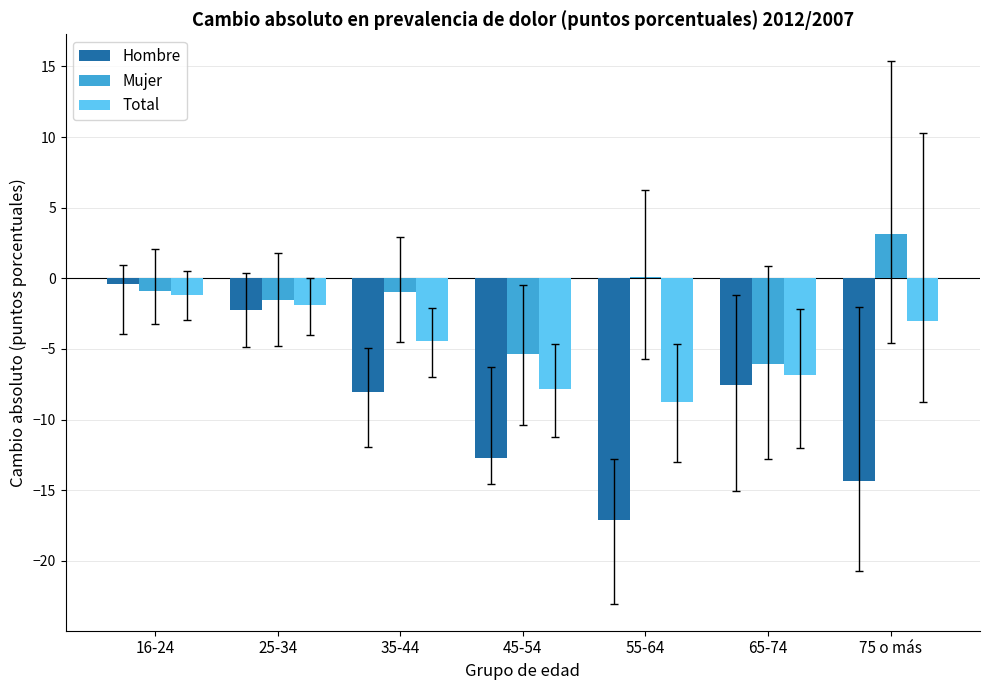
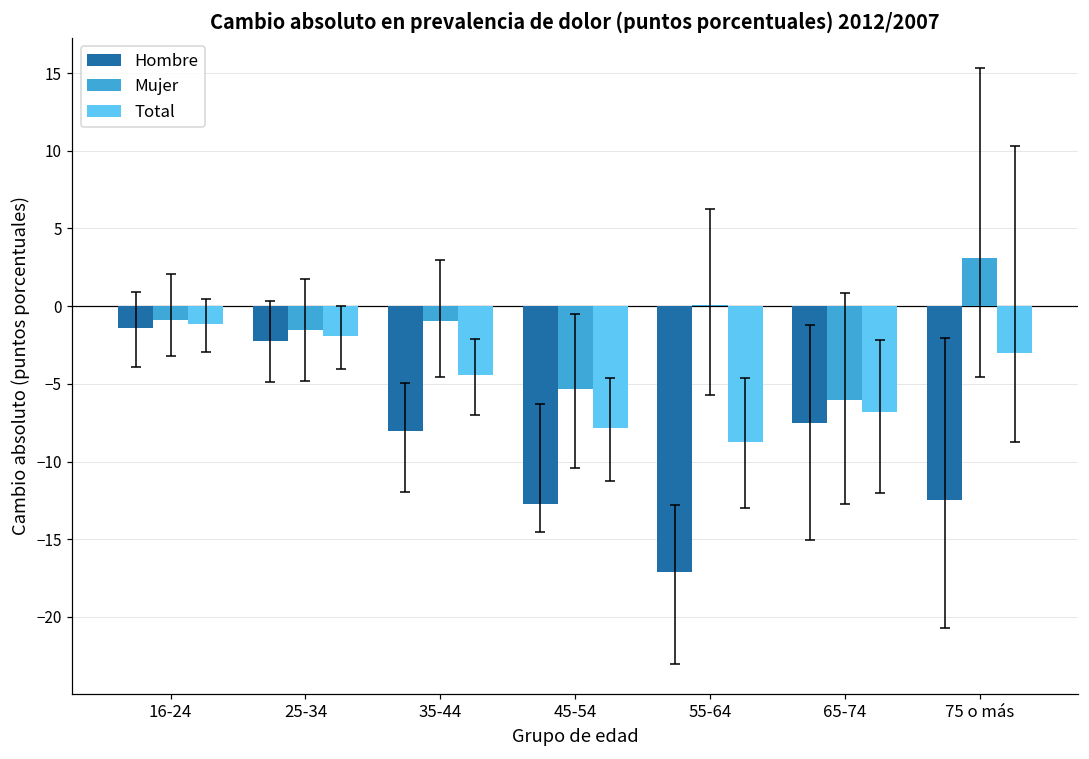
  {
    "Hombre": {
-     "16-24": -0.4,
+     "16-24": -1.4,
      "25-34": -2.3,
      "35-44": -8.0,
      "45-54": -12.8,
      "55-64": -17.1,
      "65-74": -7.5,
-     "75 o más": -14.4
+     "75 o más": -12.5
    }
  }
